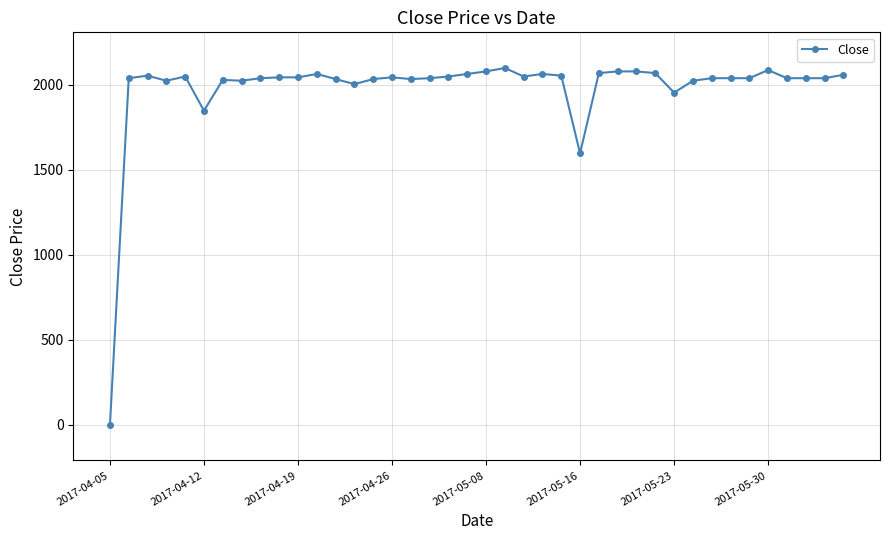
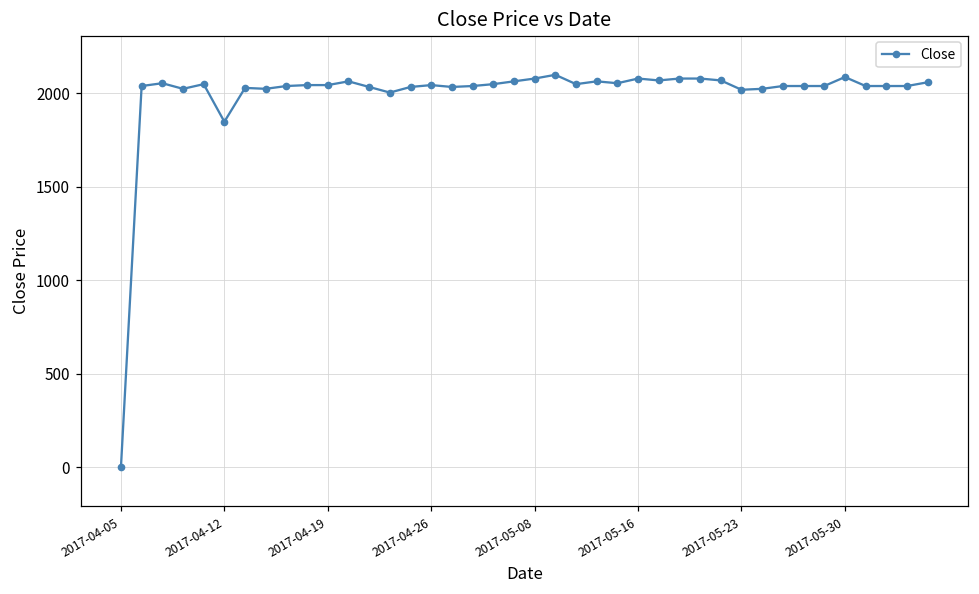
  {
    "2017-04-05": 0,
    "2017-04-12": 1850,
    "2017-04-19": 2050,
    "2017-04-26": 2050,
    "2017-05-08": 2080,
-   "2017-05-16": 1600,
-   "2017-05-23": 1960,
+   "2017-05-16": 2080,
+   "2017-05-23": 2020,
    "2017-05-30": 2090
  }
